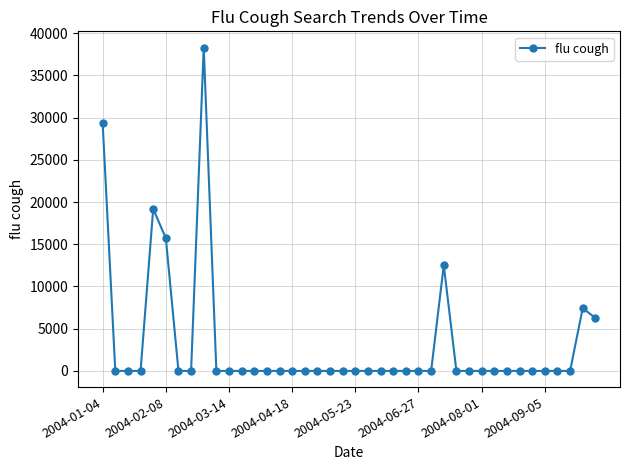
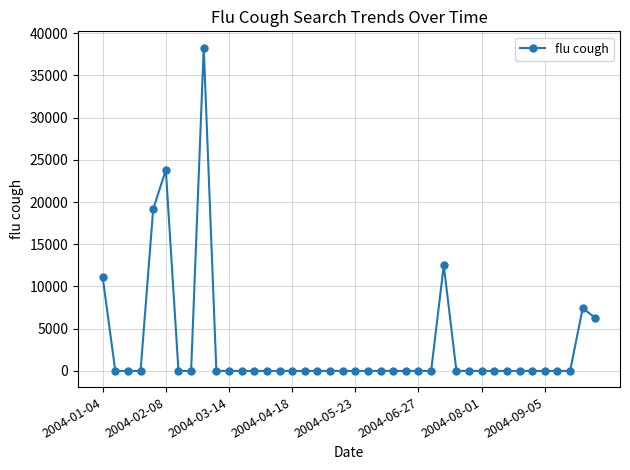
  {
-   "2004-01-04": 29000,
-   "2004-02-08": 16000,
+   "2004-01-04": 11000,
+   "2004-02-08": 24000,
    "2004-03-14": 0,
    "2004-04-18": 0,
    "2004-05-23": 0,
    "2004-06-27": 0,
    "2004-08-01": 0,
    "2004-09-05": 0
  }
